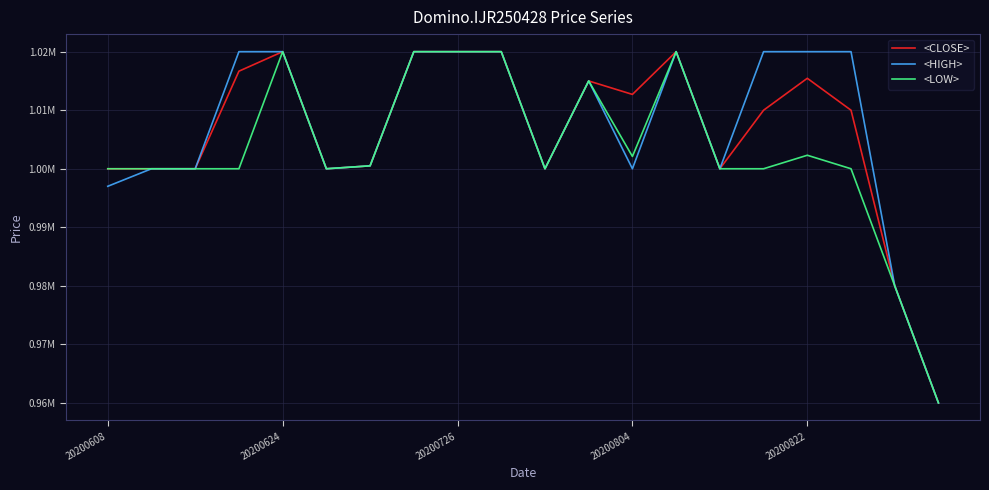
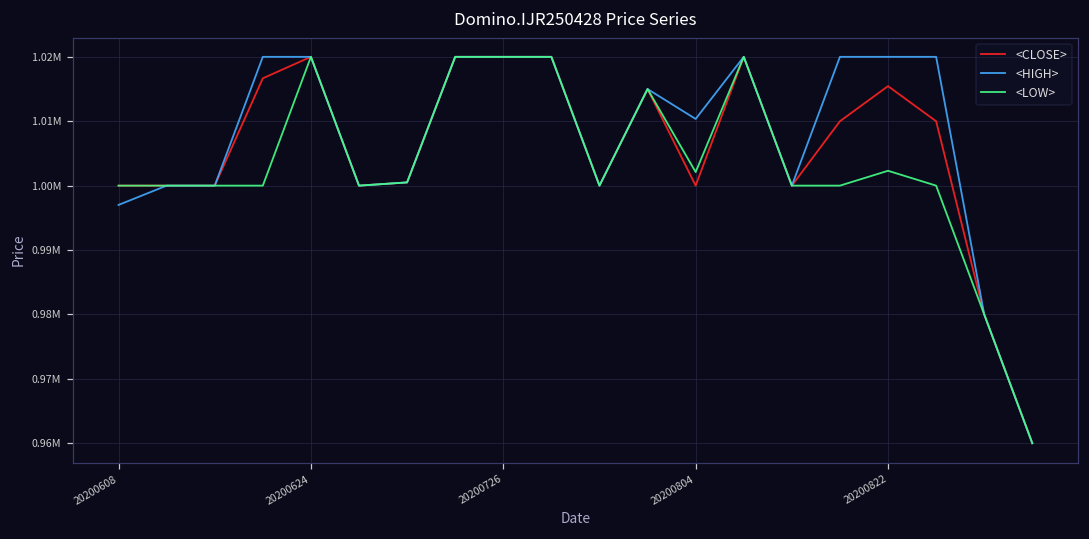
  {
    "<CLOSE>": {
-     "20200804": 1013000,
+     "20200804": 1000000,
      "20200822": 1015000
    },
    "<HIGH>": {
      "20200608": 997000,
-     "20200804": 1000000,
+     "20200804": 1010000,
      "20200822": 1020000
    },
    "<LOW>": {
      "20200804": 1002000,
      "20200822": 1002000
    }
  }
